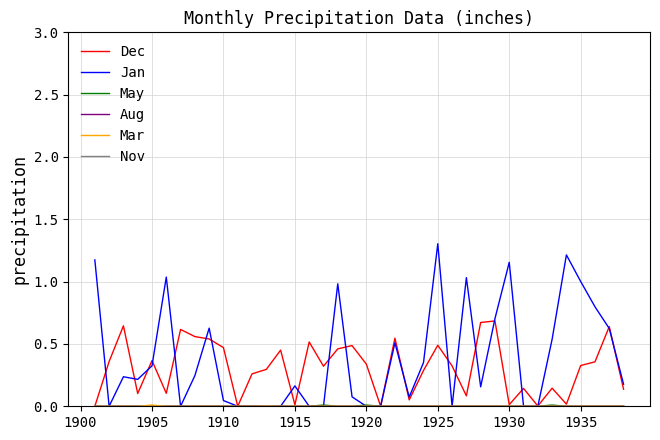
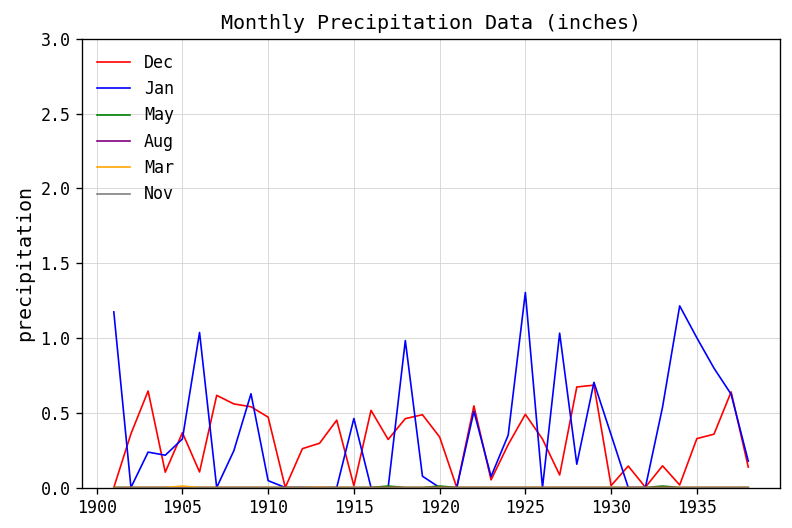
  {
    "Dec": {
      "1905": 0.37,
      "1910": 0.47,
      "1920": 0.34,
      "1925": 0.49,
      "1935": 0.33
    },
    "Jan": {
      "1905": 0.32,
      "1910": 0.05,
-     "1915": 0.16,
+     "1915": 0.46,
      "1925": 1.30,
-     "1930": 1.16,
+     "1930": 0.35,
      "1935": 1.00
    }
  }
